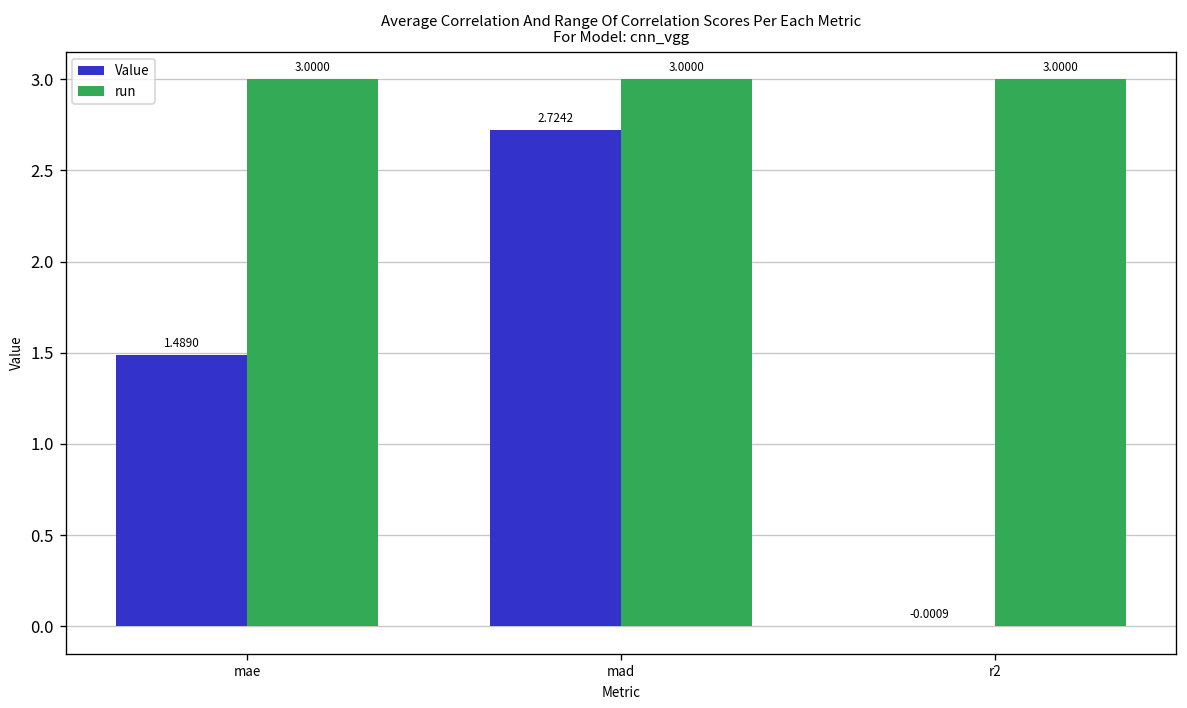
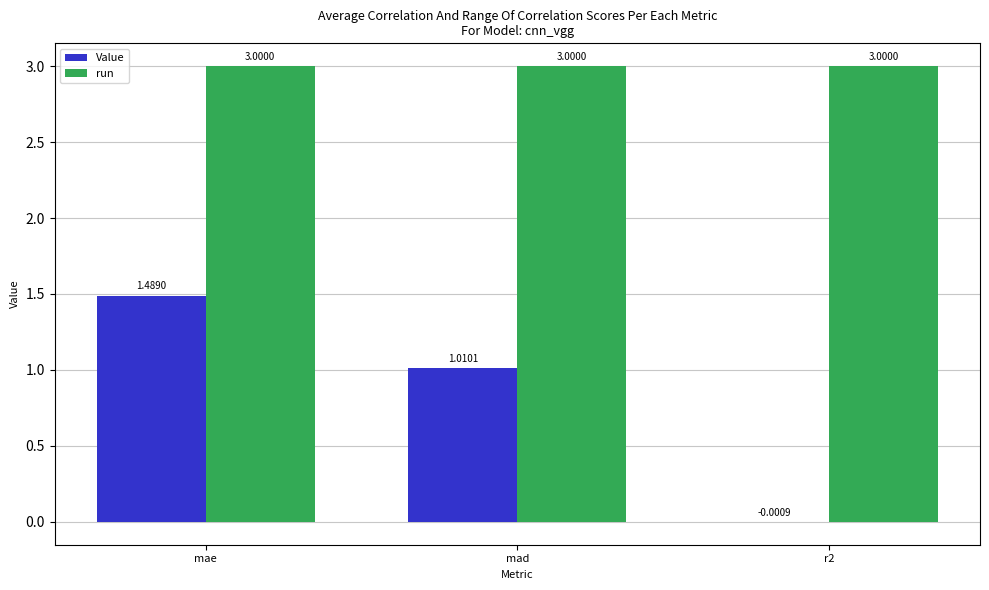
  {
    "Value": {
      "mae": 1.4890,
-     "mad": 2.7242,
+     "mad": 1.0101,
      "r2": -0.0009
    },
    "run": {
      "mae": 3.0000,
      "mad": 3.0000,
      "r2": 3.0000
    }
  }
